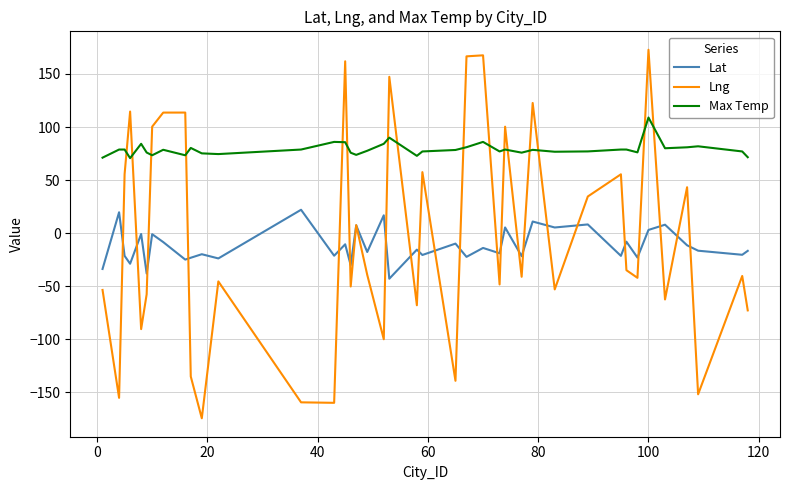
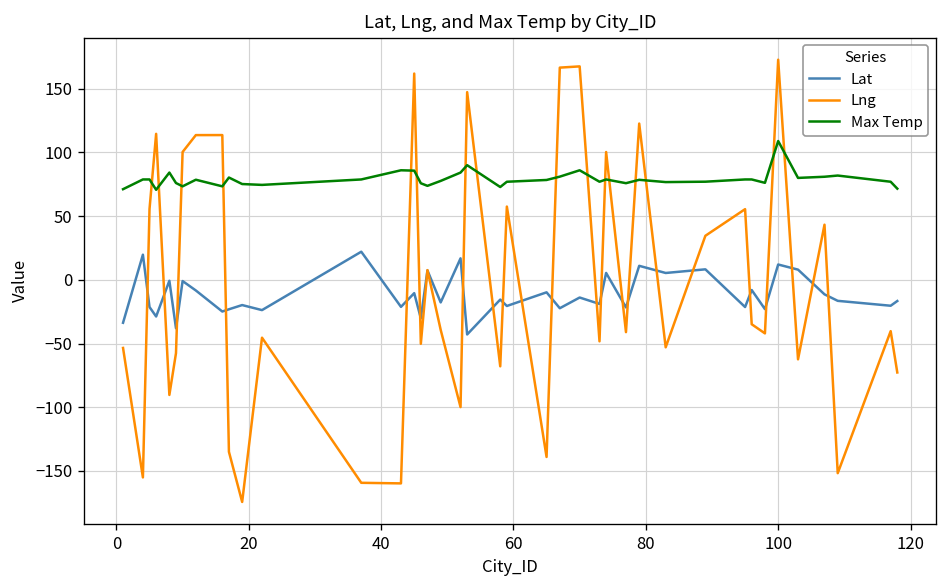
  {
    "Lat": {
-     "100": 3
+     "100": 12
    },
    "Lng": {
      "100": 173
    },
    "Max Temp": {
      "100": 109
    }
  }
